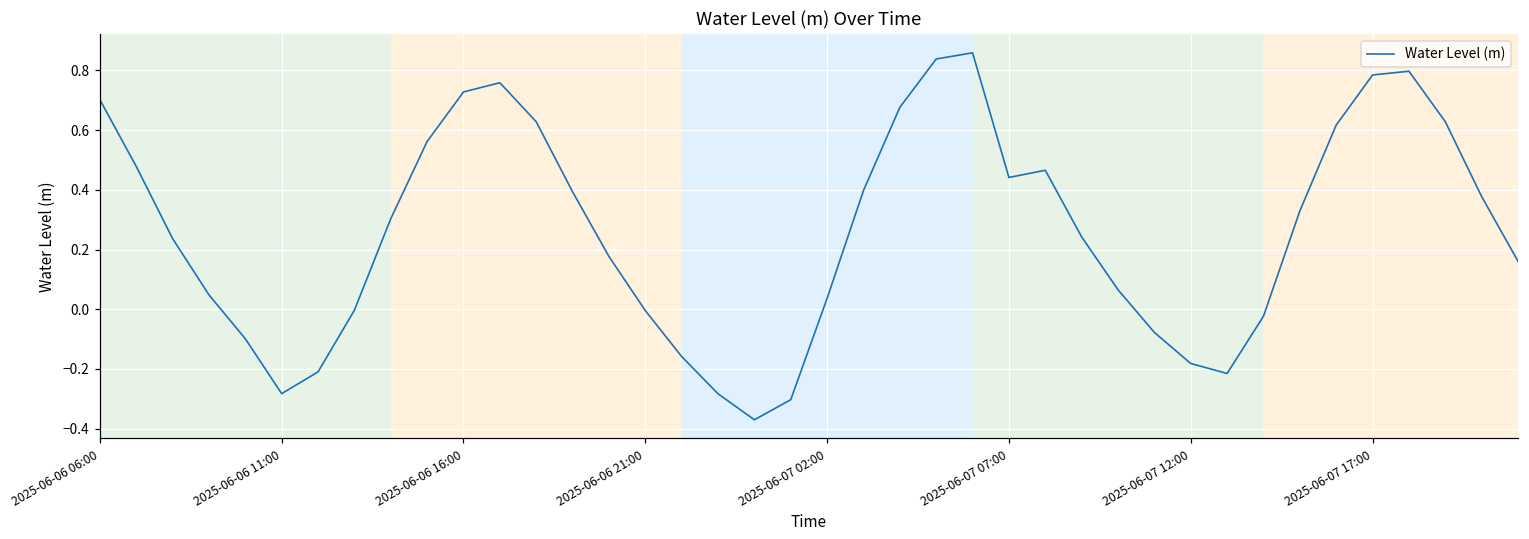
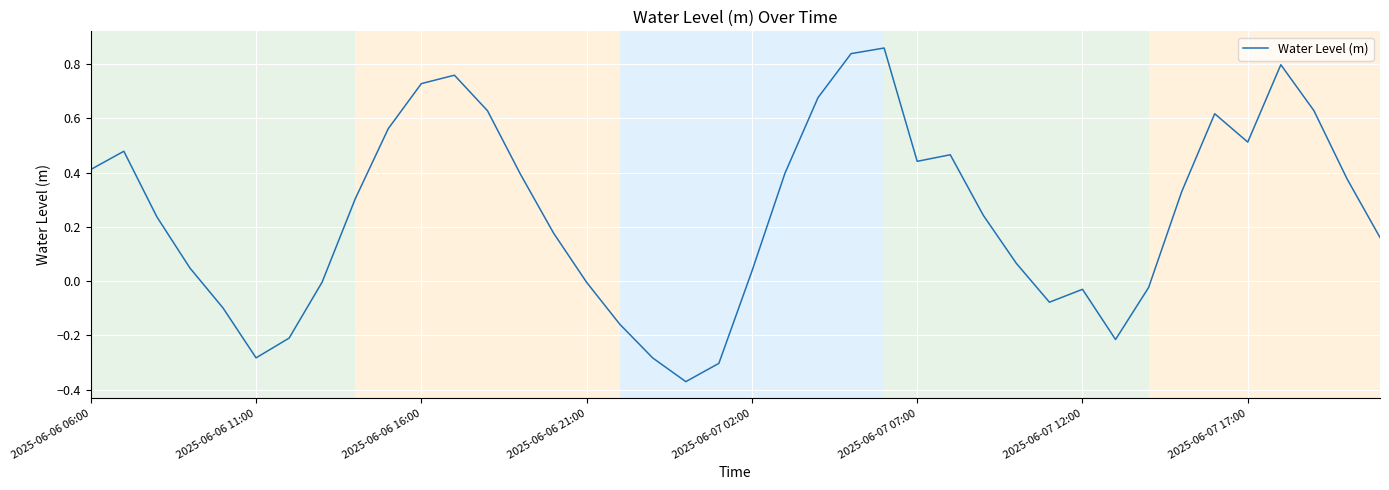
  {
-   "2025-06-06 06:00": 0.70,
+   "2025-06-06 06:00": 0.41,
    "2025-06-06 11:00": -0.28,
    "2025-06-06 16:00": 0.73,
    "2025-06-06 21:00": 0.00,
    "2025-06-07 02:00": 0.04,
    "2025-06-07 07:00": 0.44,
-   "2025-06-07 12:00": -0.18,
-   "2025-06-07 17:00": 0.78
+   "2025-06-07 12:00": -0.03,
+   "2025-06-07 17:00": 0.51
  }
